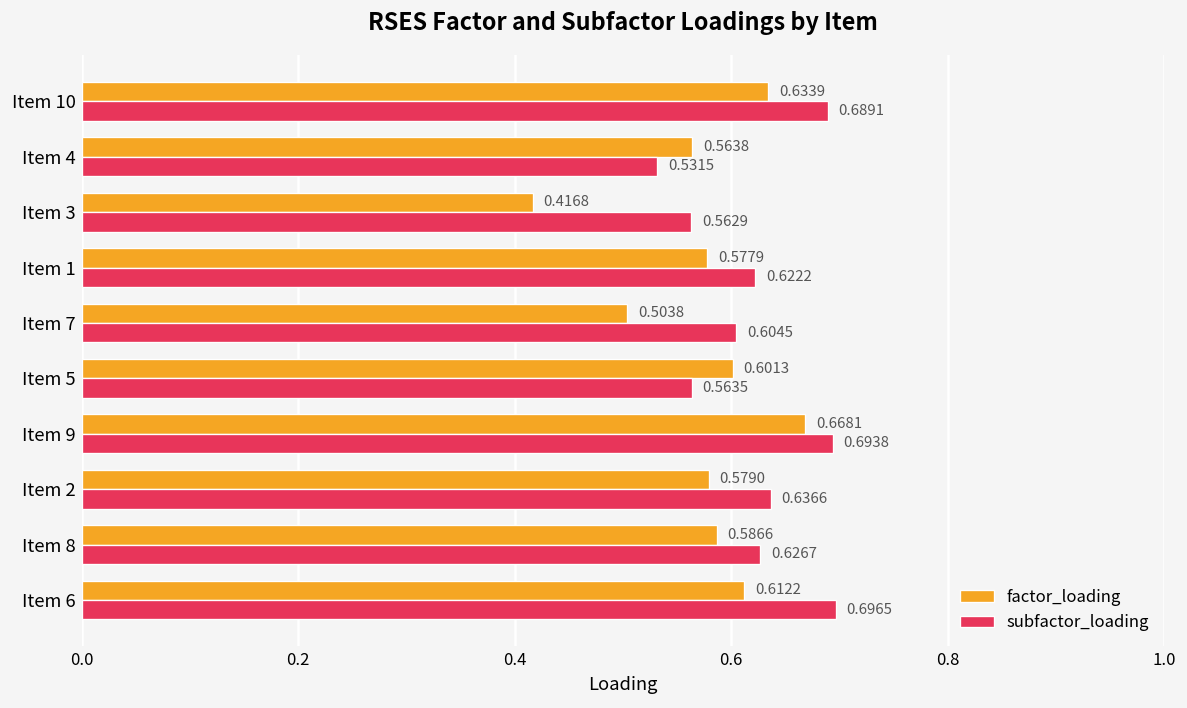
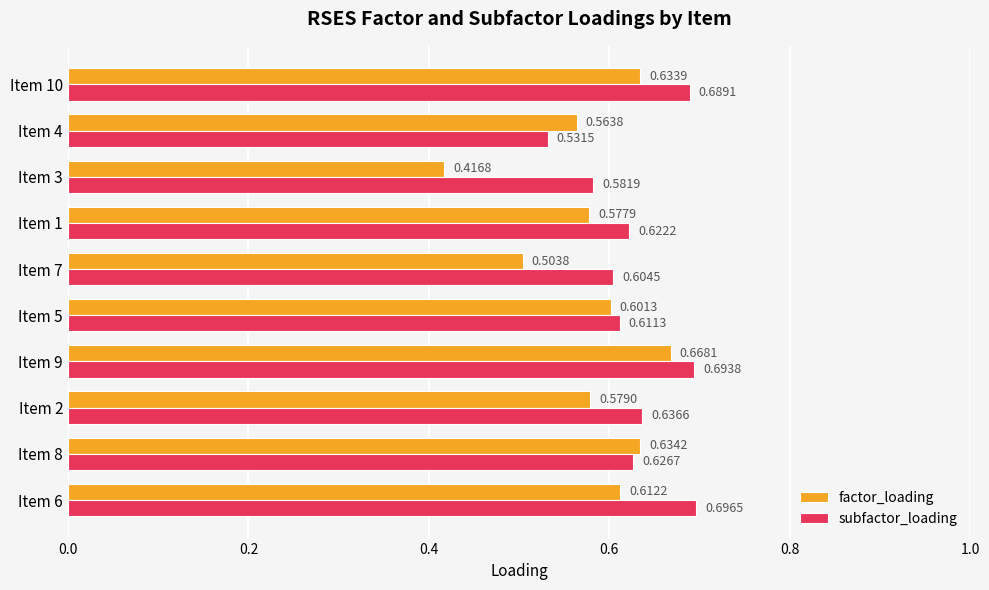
  {
    "factor_loading": {
      "Item 10": 0.6339,
      "Item 4": 0.5638,
      "Item 3": 0.4168,
      "Item 1": 0.5779,
      "Item 7": 0.5038,
      "Item 5": 0.6013,
      "Item 9": 0.6681,
      "Item 2": 0.5790,
-     "Item 8": 0.5866,
+     "Item 8": 0.6342,
      "Item 6": 0.6122
    },
    "subfactor_loading": {
      "Item 10": 0.6891,
      "Item 4": 0.5315,
-     "Item 3": 0.5629,
+     "Item 3": 0.5819,
      "Item 1": 0.6222,
      "Item 7": 0.6045,
-     "Item 5": 0.5635,
+     "Item 5": 0.6113,
      "Item 9": 0.6938,
      "Item 2": 0.6366,
      "Item 8": 0.6267,
      "Item 6": 0.6965
    }
  }
